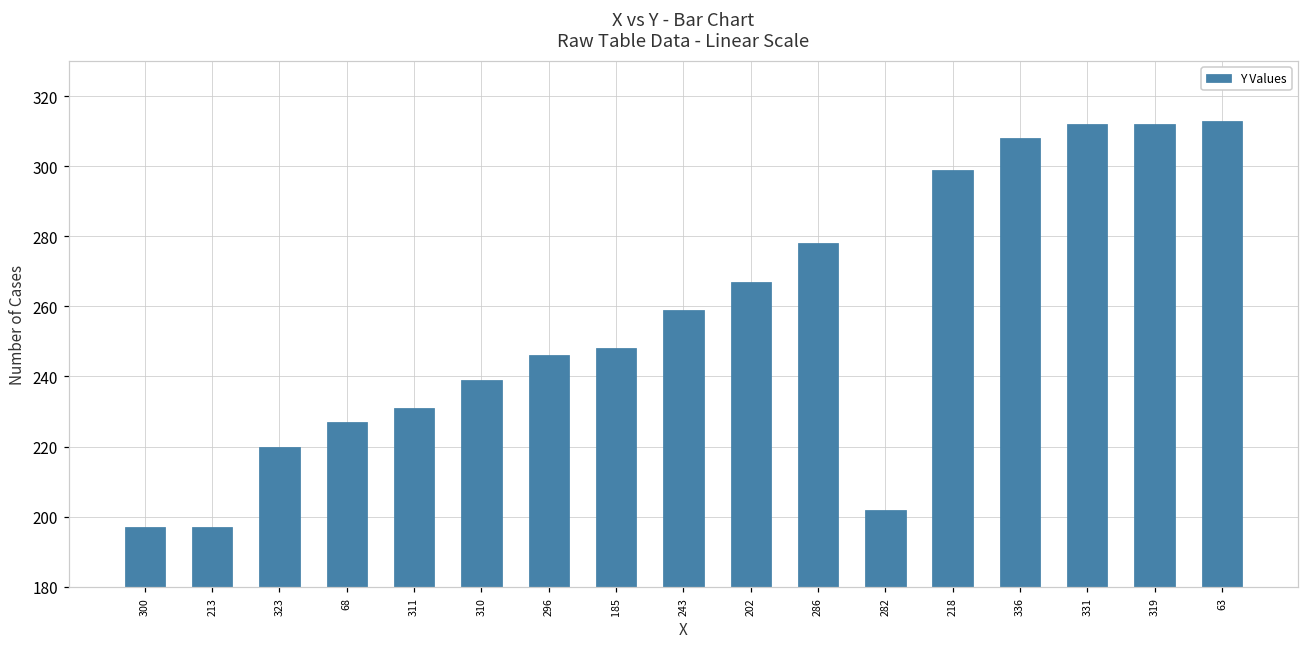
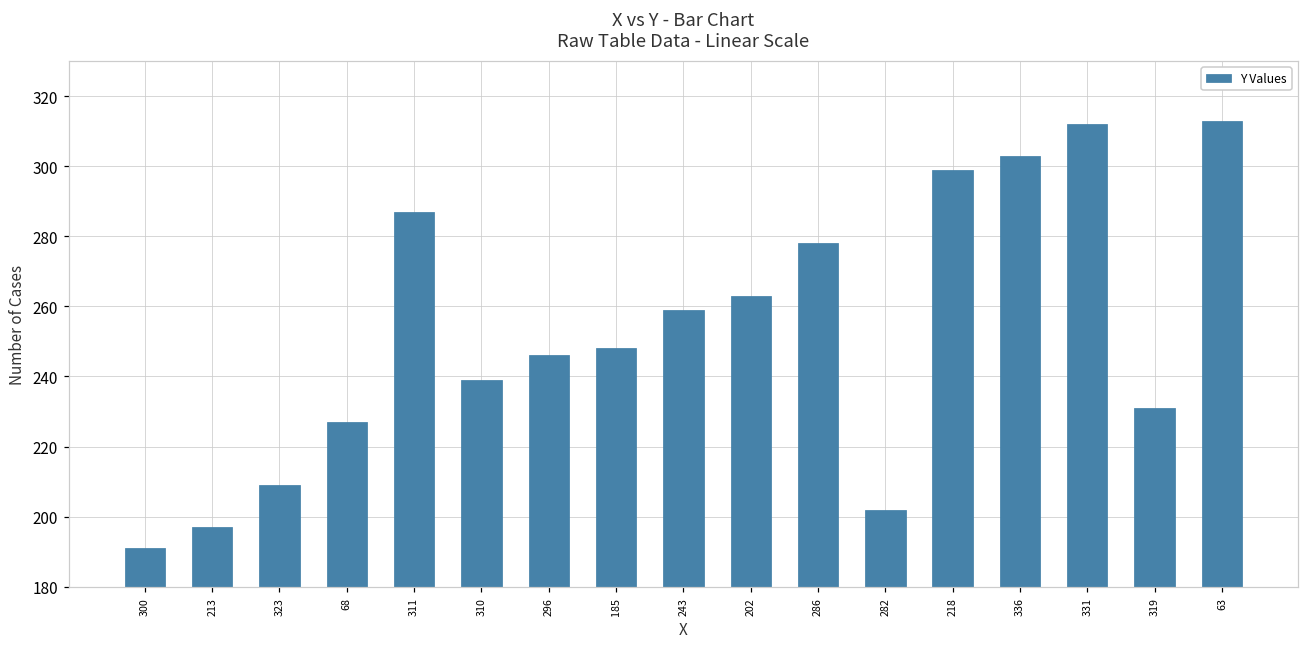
  {
-   "300": 197,
+   "300": 191,
    "213": 197,
-   "323": 220,
+   "323": 209,
    "68": 227,
-   "311": 231,
+   "311": 287,
    "310": 239,
    "296": 246,
    "185": 248,
    "243": 259,
-   "202": 267,
+   "202": 263,
    "286": 278,
    "282": 202,
    "218": 299,
-   "336": 308,
+   "336": 303,
    "331": 312,
-   "319": 312,
+   "319": 231,
    "63": 313
  }
